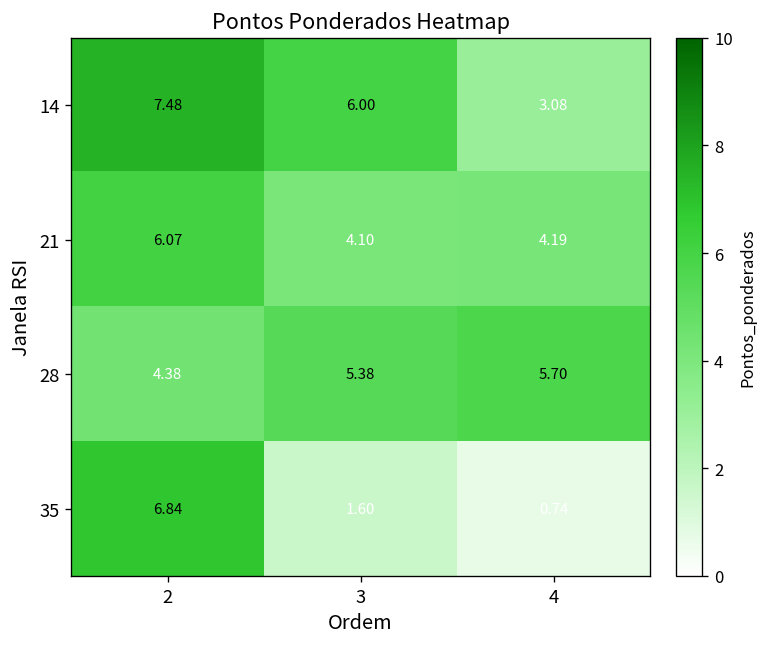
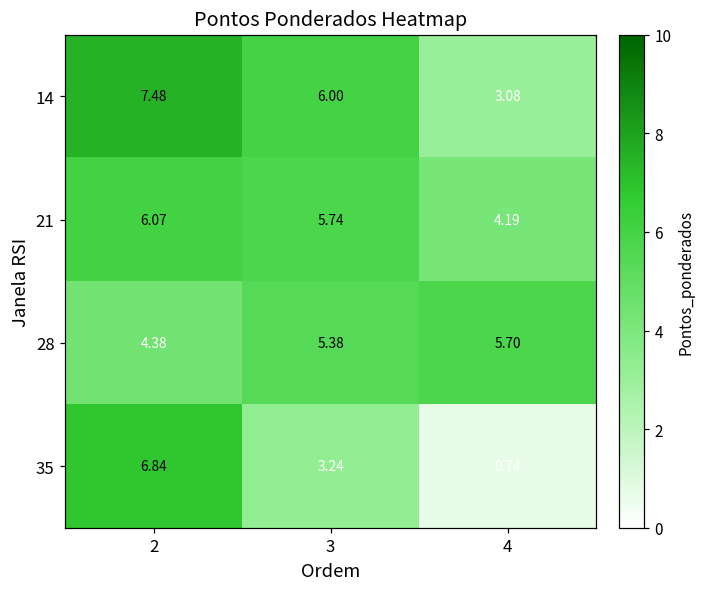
  {
    "14": {
      "2": 7.48,
      "3": 6.00,
      "4": 3.08
    },
    "21": {
      "2": 6.07,
-     "3": 4.10,
+     "3": 5.74,
      "4": 4.19
    },
    "28": {
      "2": 4.38,
      "3": 5.38,
      "4": 5.70
    },
    "35": {
      "2": 6.84,
-     "3": 1.60
+     "3": 3.24
    }
  }
